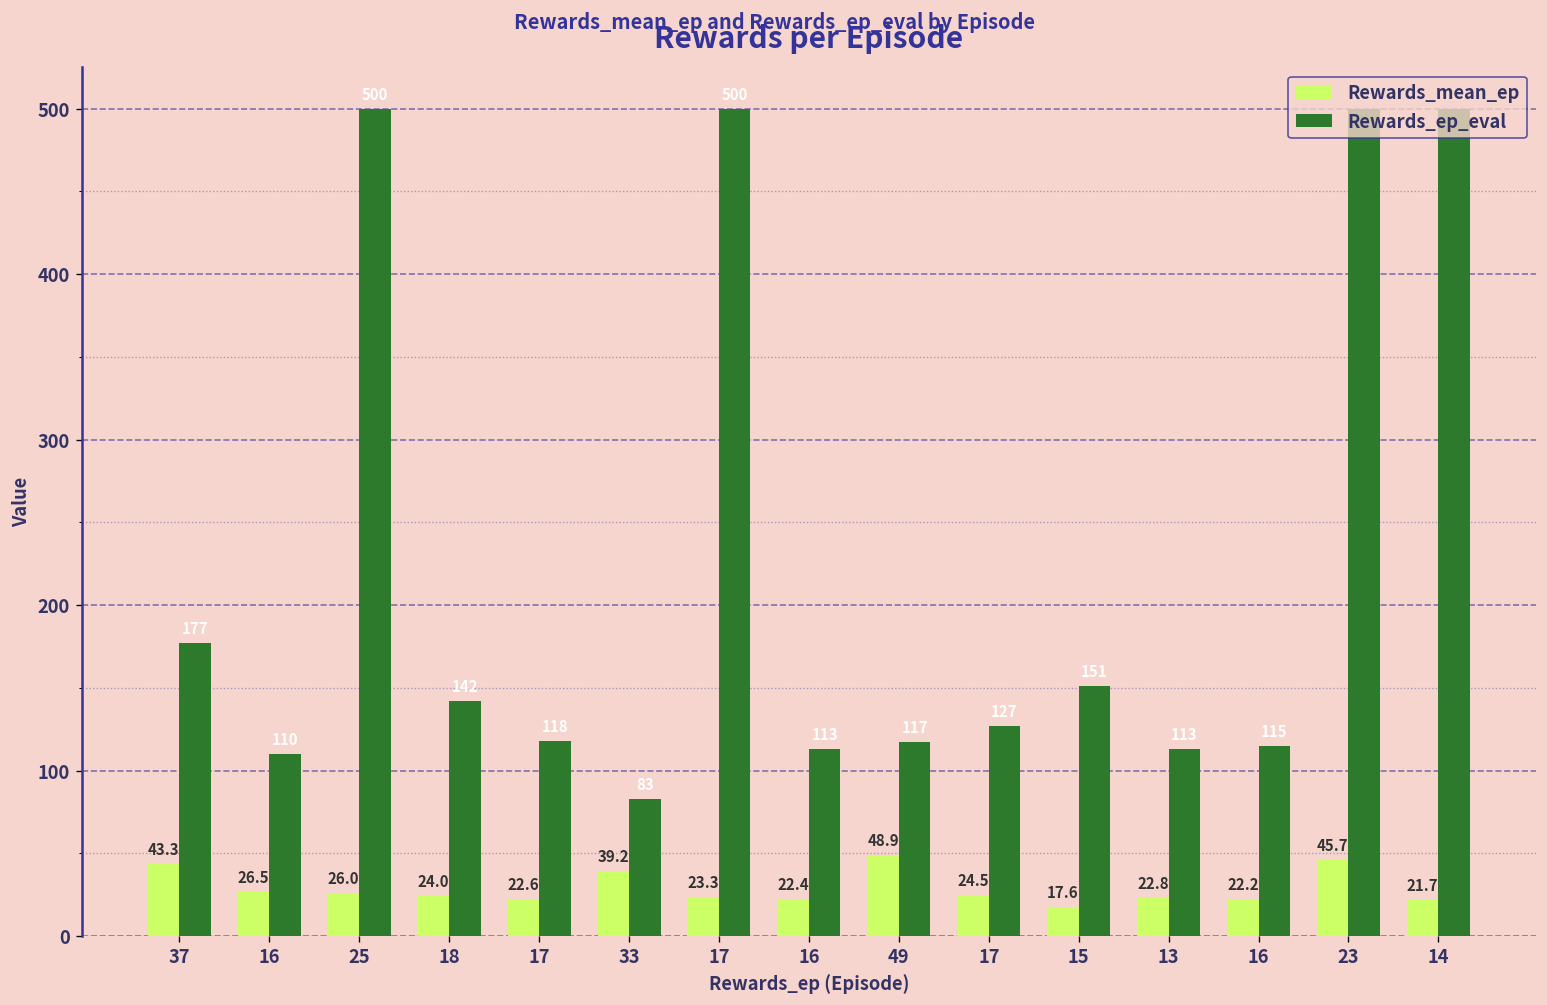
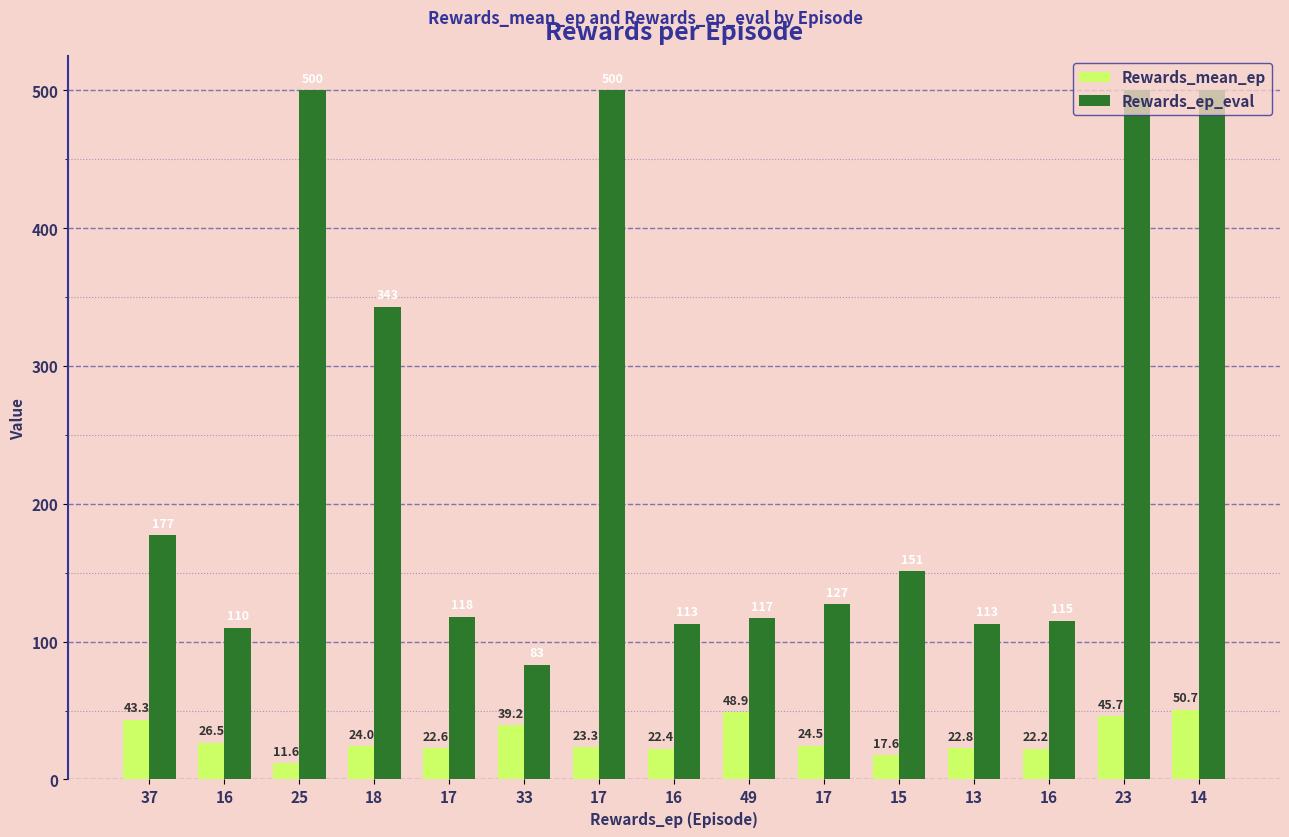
  {
    "Rewards_mean_ep": {
      "37": 43.3,
-     "25": 26.0,
+     "25": 11.6,
      "18": 24.0,
      "33": 39.2,
      "49": 48.9,
      "15": 17.6,
      "13": 22.8,
      "23": 45.7,
-     "14": 21.7
+     "14": 50.7
    },
    "Rewards_ep_eval": {
      "37": 177,
      "25": 500,
-     "18": 142,
+     "18": 343,
      "33": 83,
      "49": 117,
      "15": 151,
      "13": 113
    }
  }
